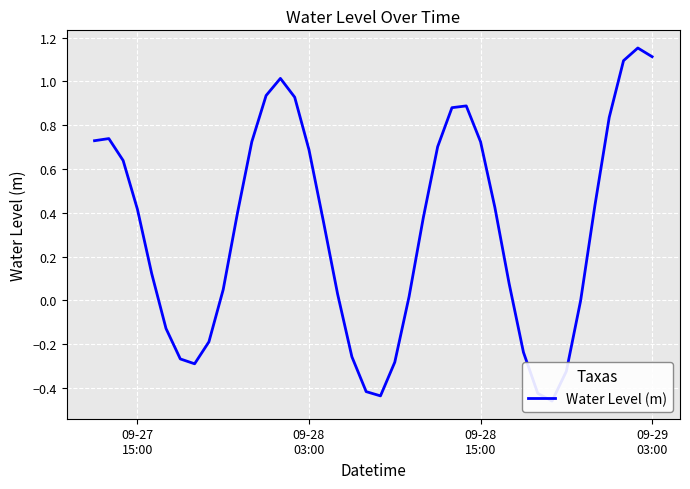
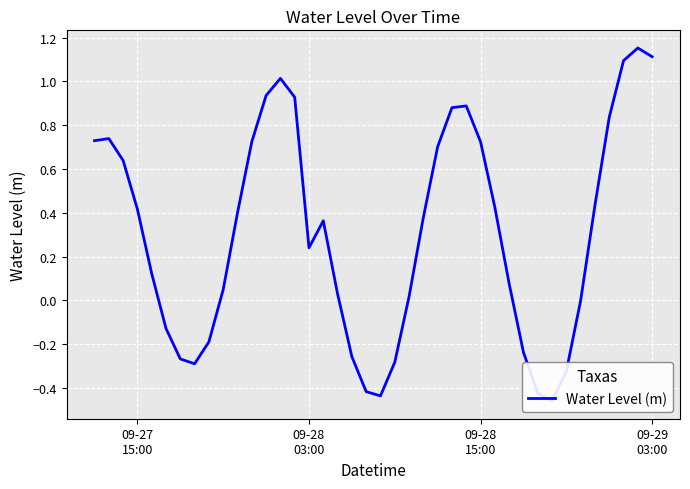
  {
    "09-27 15:00": 0.42,
-   "09-28 03:00": 0.69,
+   "09-28 03:00": 0.24,
    "09-28 15:00": 0.72,
    "09-29 03:00": 1.11
  }
